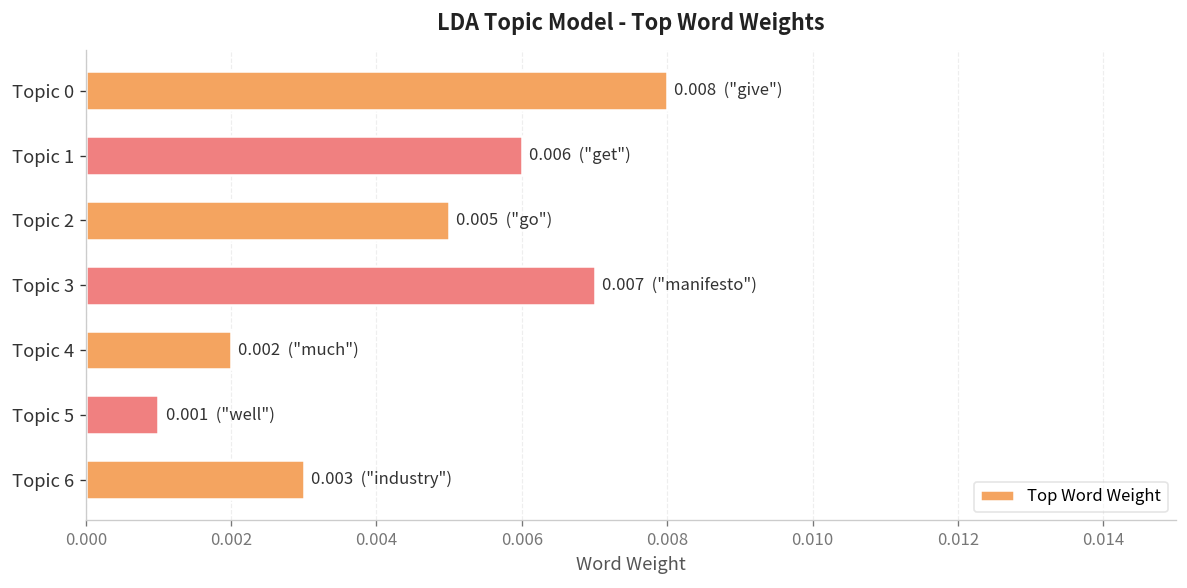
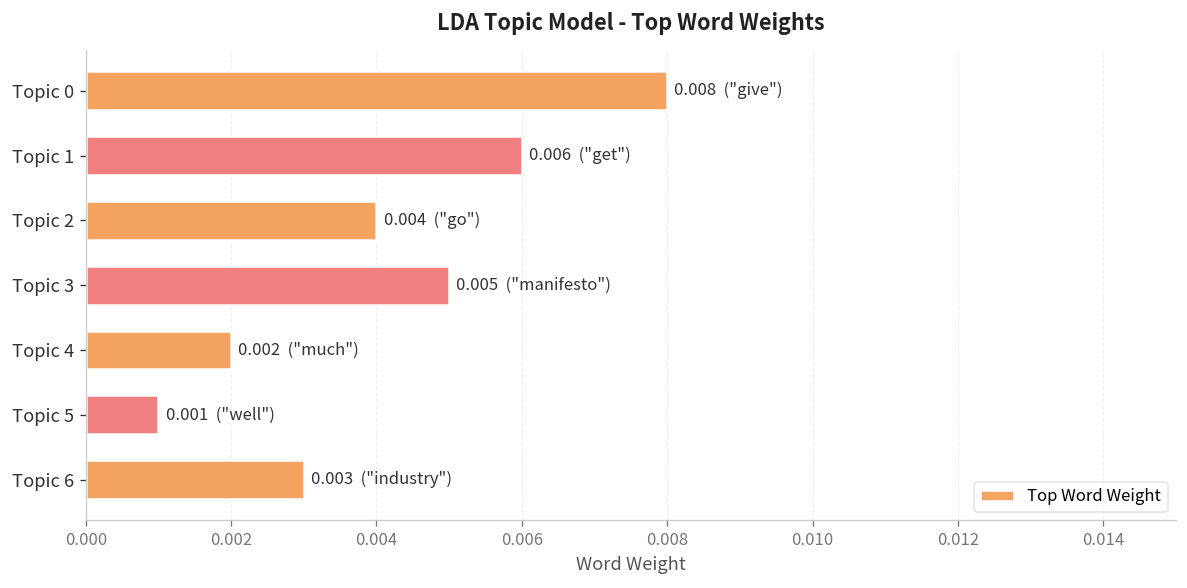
  {
    "Topic 0": 0.008,
    "Topic 1": 0.006,
-   "Topic 2": 0.005,
-   "Topic 3": 0.007,
+   "Topic 2": 0.004,
+   "Topic 3": 0.005,
    "Topic 4": 0.002,
    "Topic 5": 0.001,
    "Topic 6": 0.003
  }
